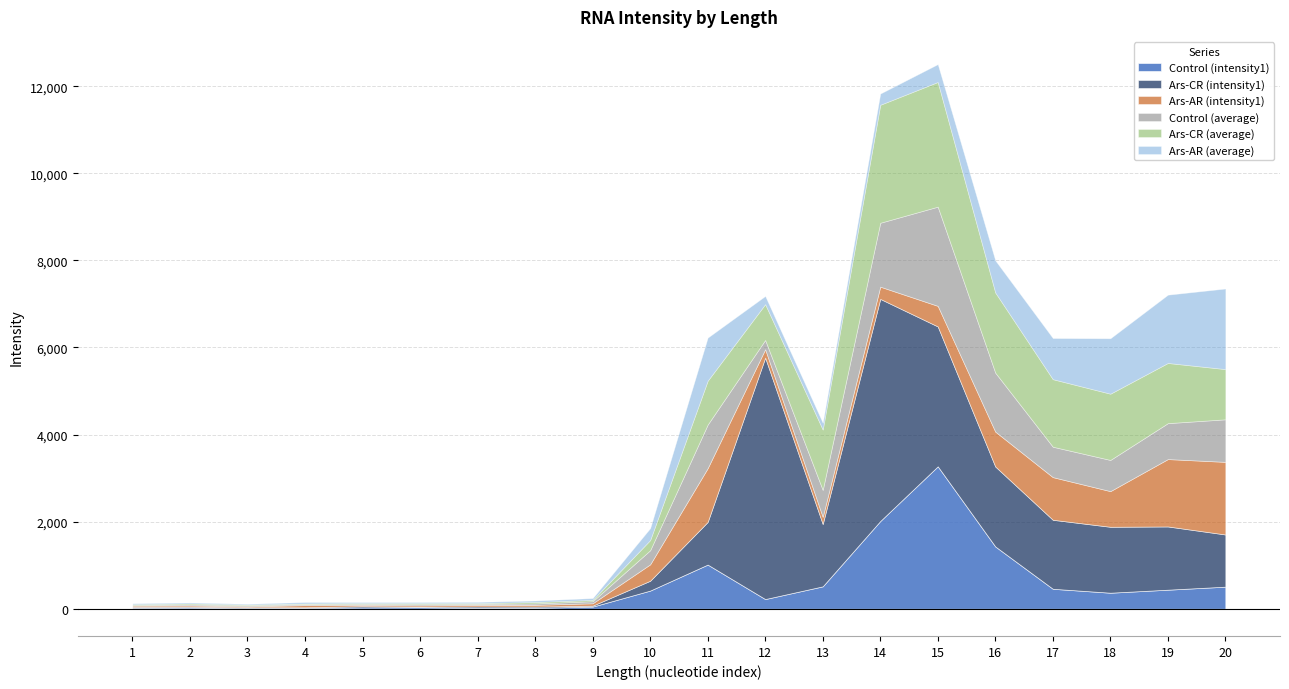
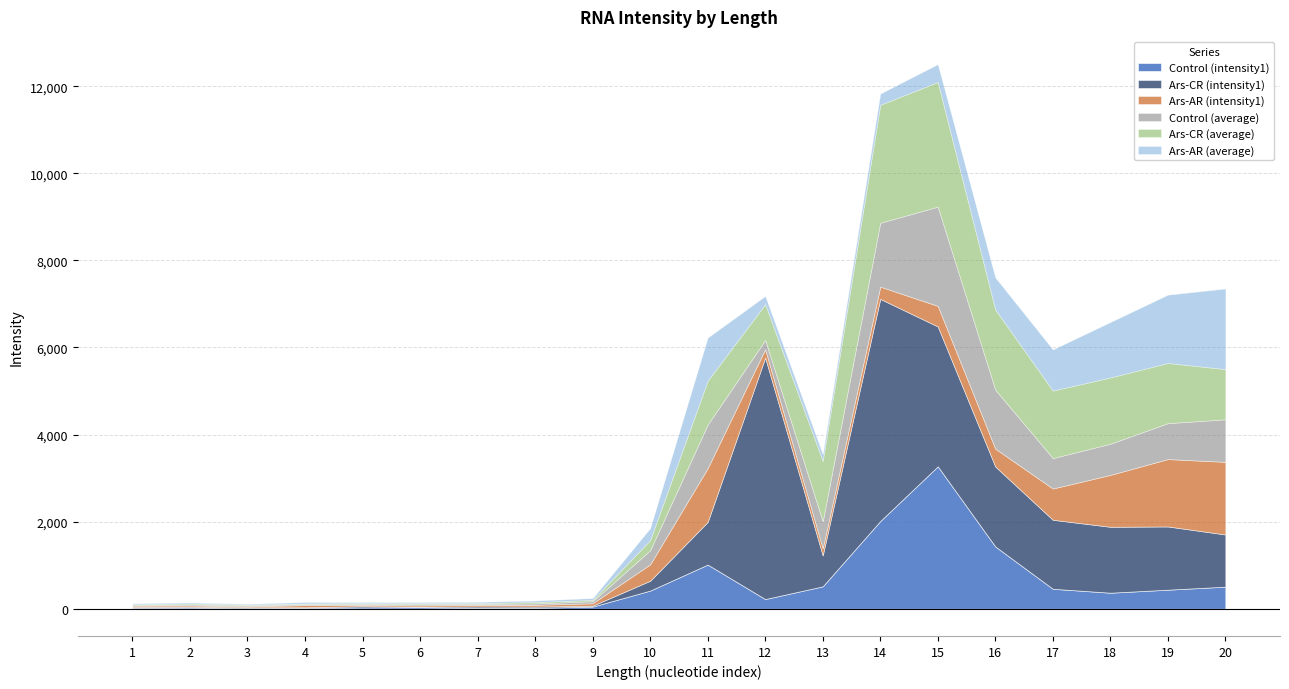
  {
    "Ars-CR (intensity1)": {
      "10": "200",
      "11": "1,000",
      "12": "5,500",
-     "13": "1,400",
+     "13": "700",
      "14": "5,100",
      "15": "3,200",
      "16": "1,800",
      "17": "1,600",
      "18": "1,500",
      "19": "1,500",
      "20": "1,200"
    },
    "Ars-AR (intensity1)": {
      "10": "400",
      "11": "1,200",
      "12": "200",
      "13": "200",
      "14": "300",
      "15": "500",
-     "16": "800",
-     "17": "1,000",
-     "18": "800",
+     "16": "400",
+     "17": "700",
+     "18": "1,200",
      "19": "1,500",
      "20": "1,700"
    }
  }
